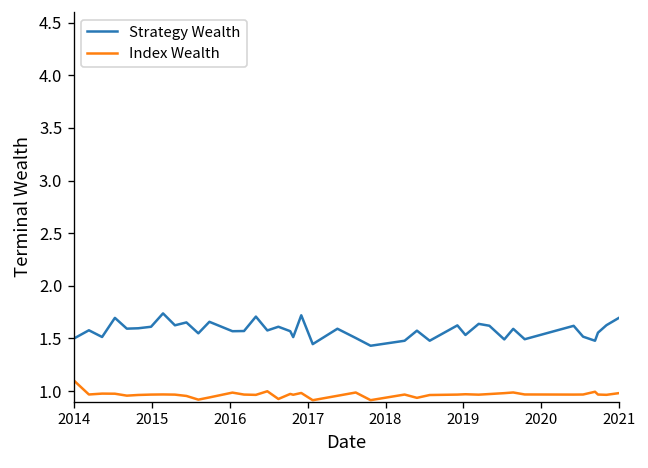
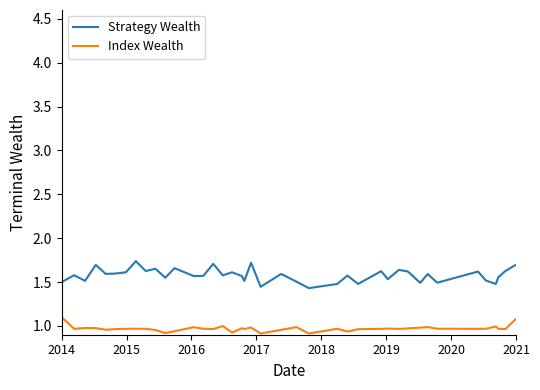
  {
    "Strategy Wealth": {
      "2014": 1.5,
      "2021": 1.7
    },
    "Index Wealth": {
      "2014": 1.1,
-     "2021": 1.0
+     "2021": 1.1
    }
  }
